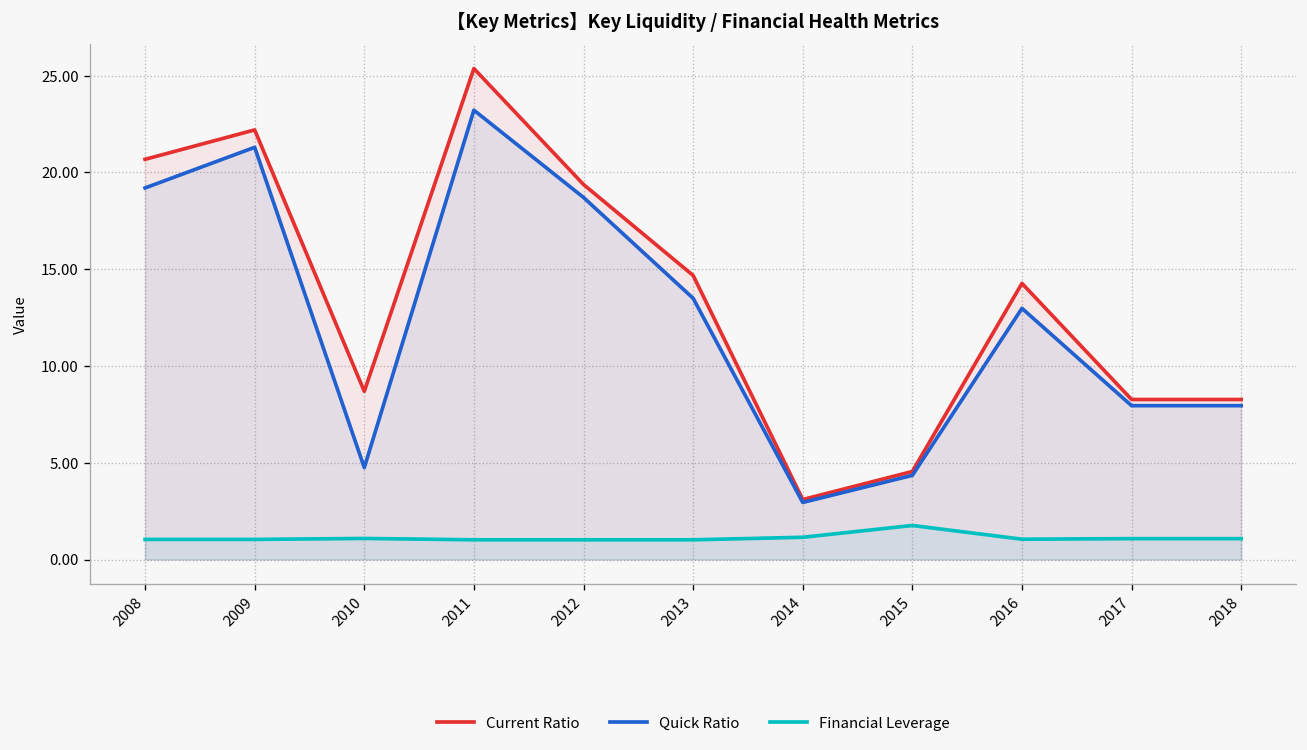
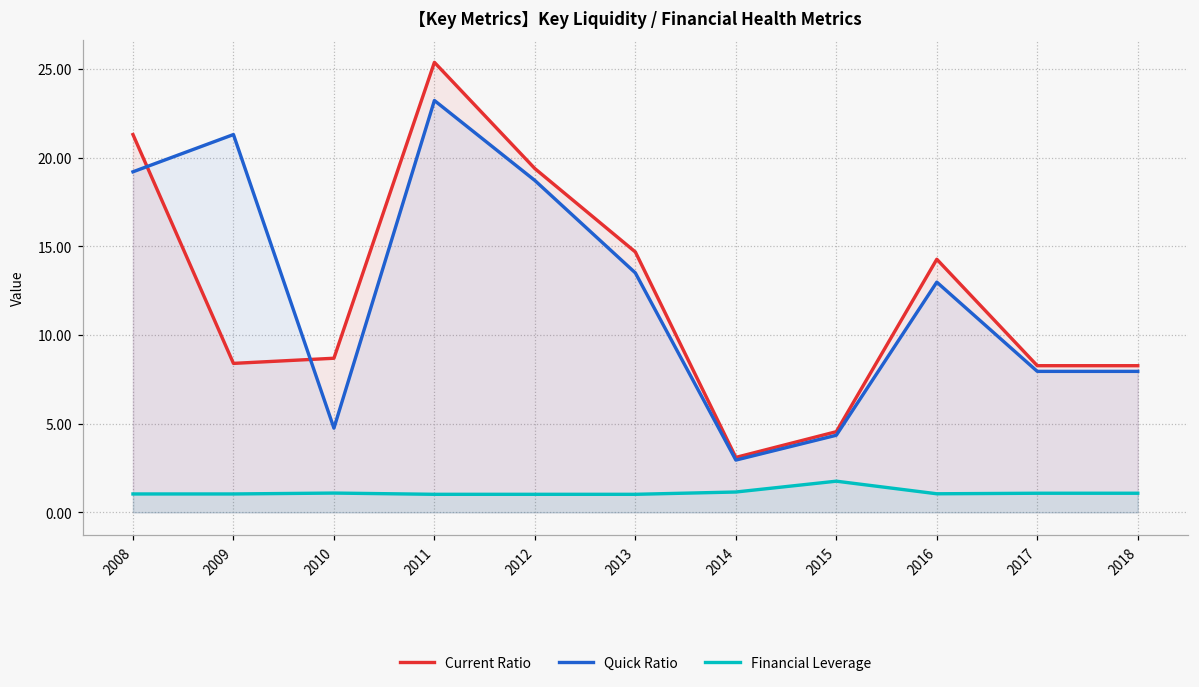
  {
    "Current Ratio": {
-     "2008": 20.7,
-     "2009": 22.2,
+     "2008": 21.3,
+     "2009": 8.4,
      "2010": 8.7,
      "2011": 25.4,
      "2012": 19.4,
      "2013": 14.7,
      "2015": 4.6,
      "2016": 14.3,
      "2017": 8.3,
      "2018": 8.3
    },
    "Quick Ratio": {
      "2008": 19.2,
      "2009": 21.3,
      "2010": 4.8,
      "2011": 23.2,
      "2012": 18.7,
      "2013": 13.5,
      "2015": 4.4,
      "2016": 13.0,
      "2017": 8.0,
      "2018": 8.0
    },
    "Financial Leverage": {
      "2008": 1.0,
      "2009": 1.0,
      "2010": 1.1,
      "2011": 1.0,
      "2012": 1.0,
      "2013": 1.0,
      "2014": 1.2,
      "2015": 1.8,
      "2016": 1.1,
      "2017": 1.1,
      "2018": 1.1
    }
  }
